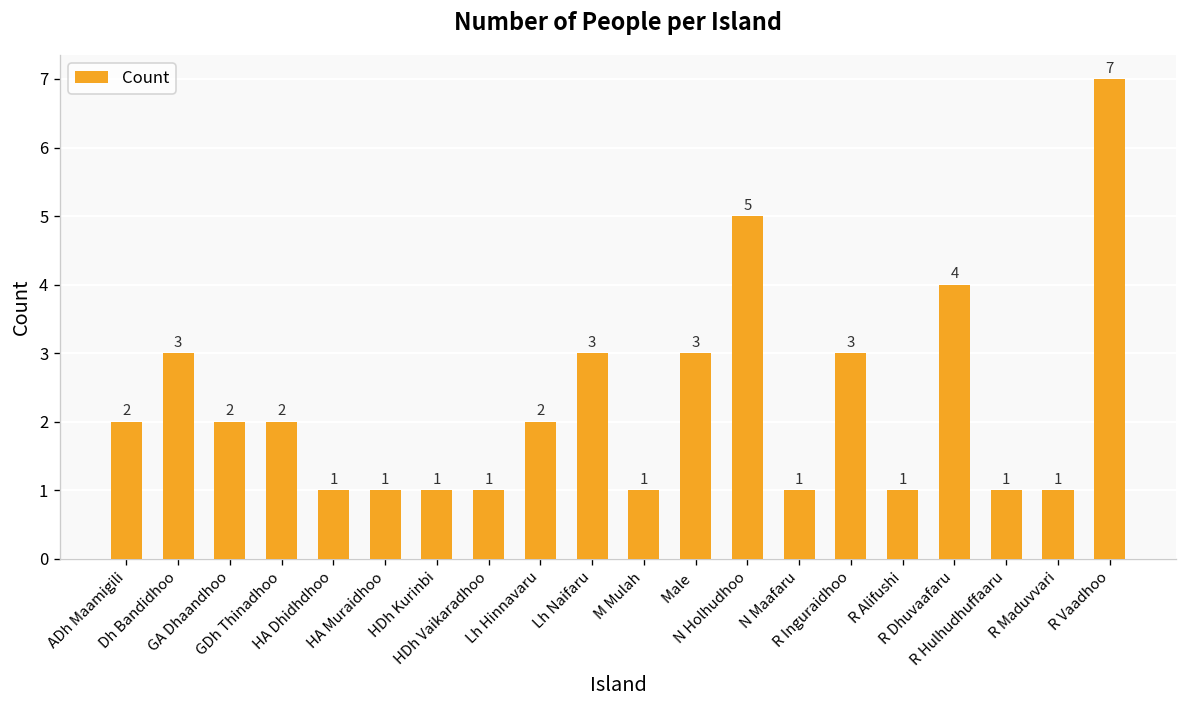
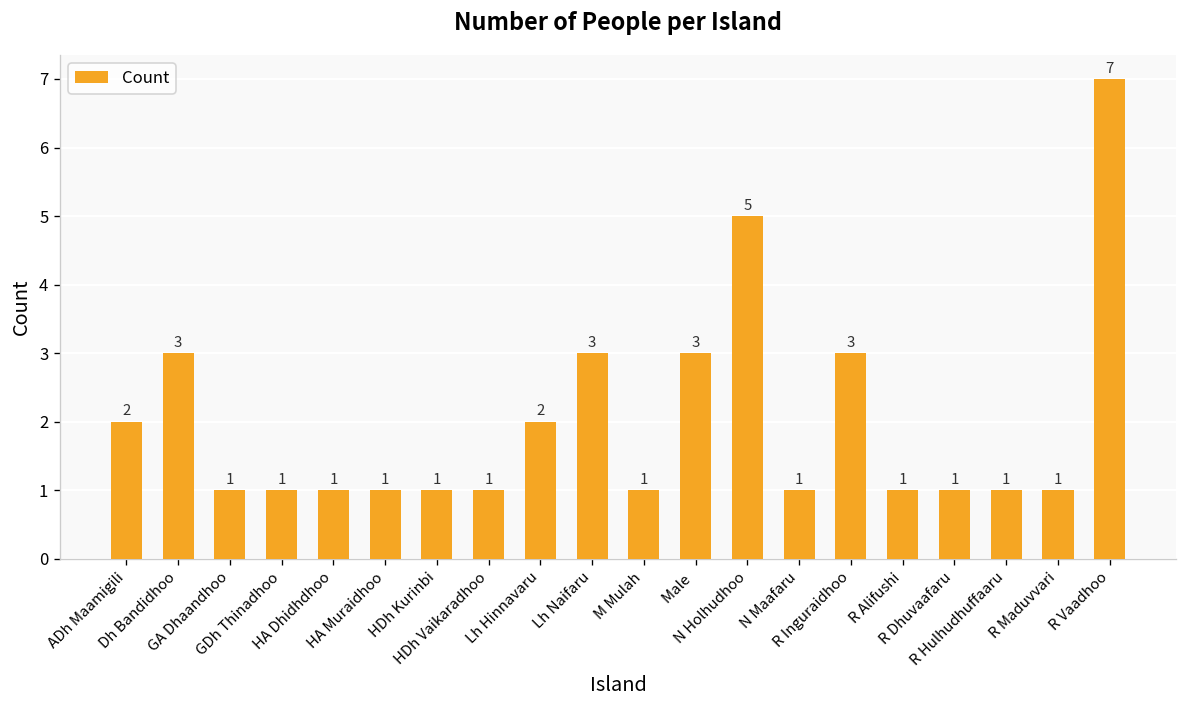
  {
    "ADh Maamigili": 2,
    "Dh Bandidhoo": 3,
-   "GA Dhaandhoo": 2,
-   "GDh Thinadhoo": 2,
+   "GA Dhaandhoo": 1,
+   "GDh Thinadhoo": 1,
    "HA Dhidhdhoo": 1,
    "HA Muraidhoo": 1,
    "HDh Kurinbi": 1,
    "HDh Vaikaradhoo": 1,
    "Lh Hinnavaru": 2,
    "Lh Naifaru": 3,
    "M Mulah": 1,
    "Male": 3,
    "N Holhudhoo": 5,
    "N Maafaru": 1,
    "R Inguraidhoo": 3,
    "R Alifushi": 1,
-   "R Dhuvaafaru": 4,
+   "R Dhuvaafaru": 1,
    "R Hulhudhuffaaru": 1,
    "R Maduvvari": 1,
    "R Vaadhoo": 7
  }
